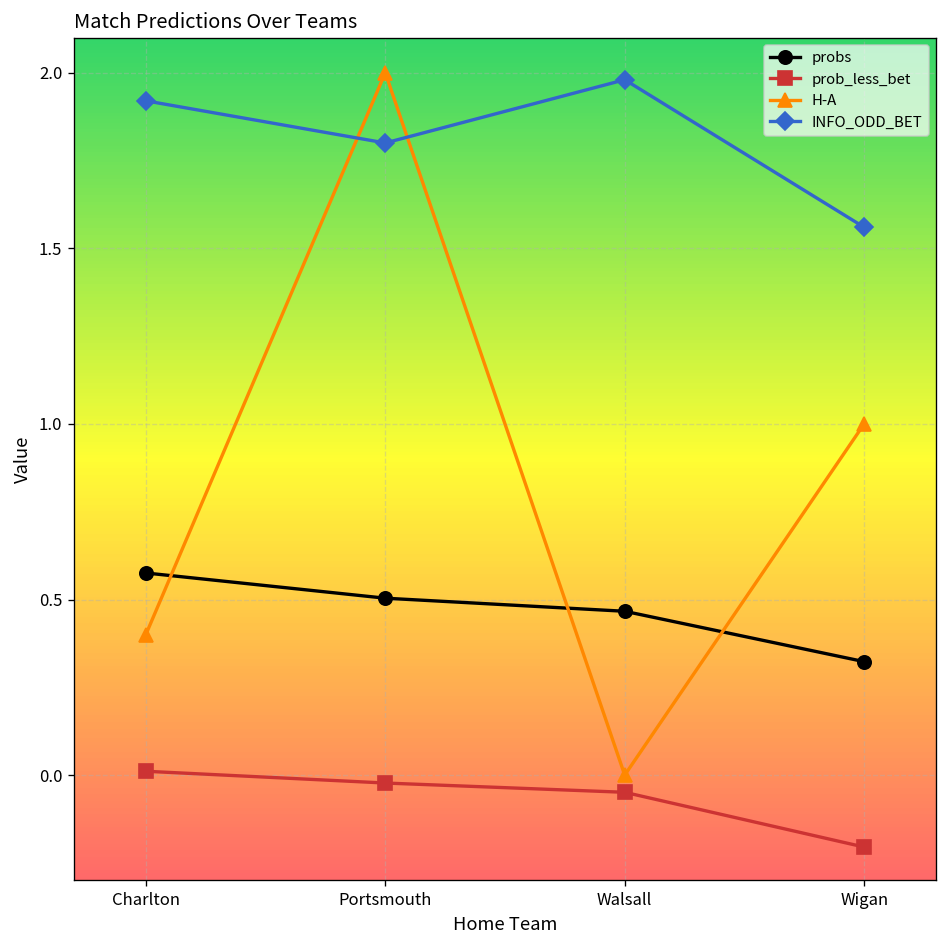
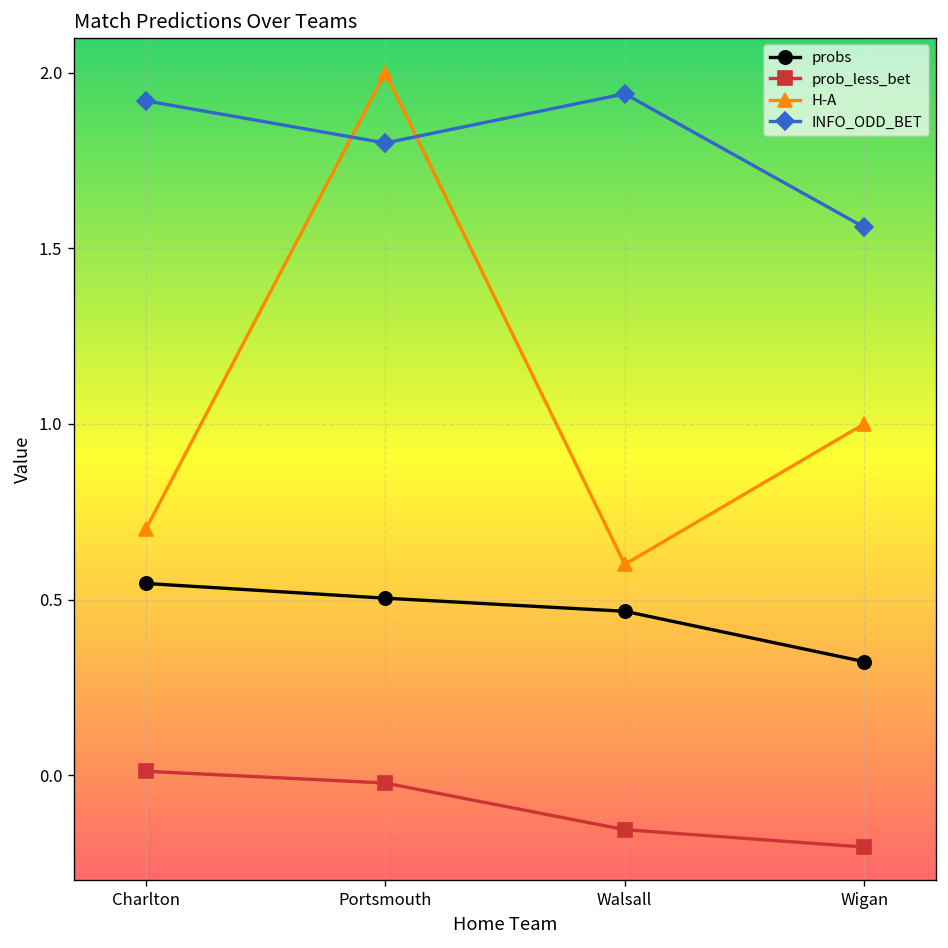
  {
    "probs": {
-     "Charlton": 0.58,
+     "Charlton": 0.55,
      "Portsmouth": 0.50,
      "Walsall": 0.47,
      "Wigan": 0.32
    },
    "prob_less_bet": {
      "Charlton": 0.01,
      "Portsmouth": -0.02,
-     "Walsall": -0.05,
+     "Walsall": -0.16,
      "Wigan": -0.20
    },
    "H-A": {
-     "Charlton": 0.4,
+     "Charlton": 0.7,
      "Portsmouth": 2.0,
-     "Walsall": 0.0,
+     "Walsall": 0.6,
      "Wigan": 1.0
    },
    "INFO_ODD_BET": {
      "Charlton": 1.92,
      "Portsmouth": 1.80,
-     "Walsall": 1.98,
+     "Walsall": 1.94,
      "Wigan": 1.56
    }
  }
